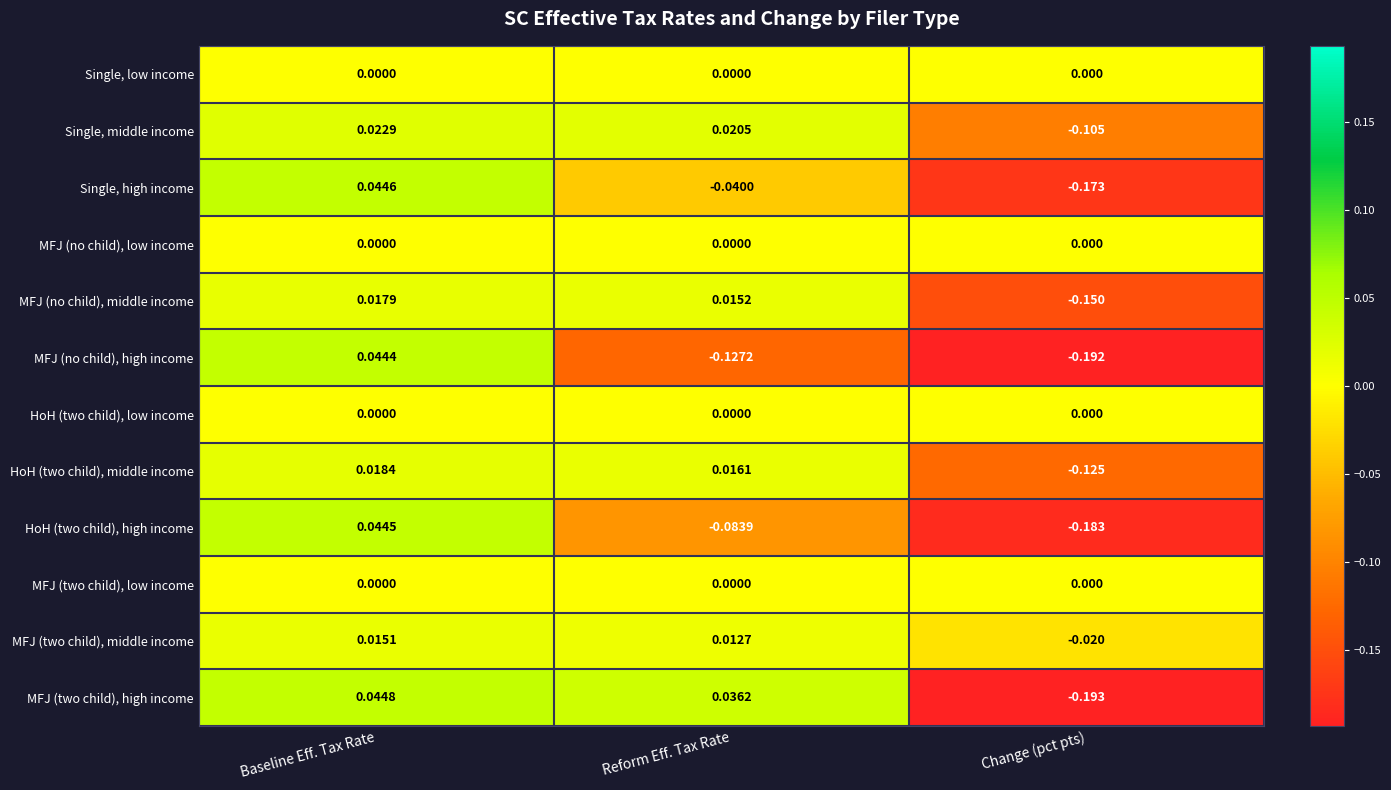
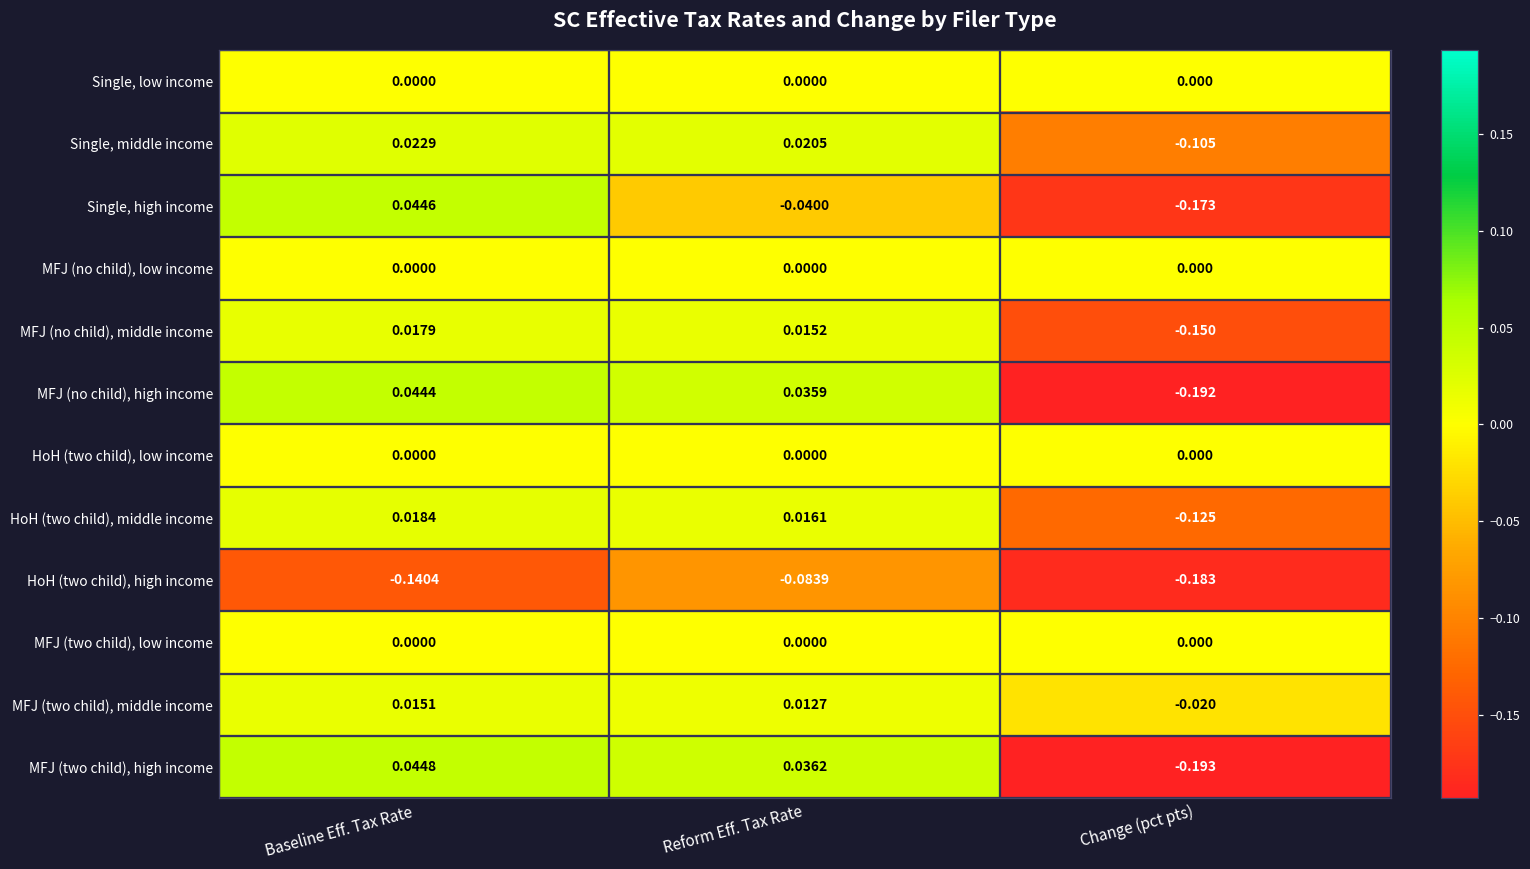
  {
    "Single, low income": {
      "Baseline Eff. Tax Rate": 0.0000,
      "Reform Eff. Tax Rate": 0.0000,
      "Change (pct pts)": 0.000
    },
    "Single, middle income": {
      "Baseline Eff. Tax Rate": 0.0229,
      "Reform Eff. Tax Rate": 0.0205,
      "Change (pct pts)": -0.105
    },
    "Single, high income": {
      "Baseline Eff. Tax Rate": 0.0446,
      "Reform Eff. Tax Rate": -0.0400,
      "Change (pct pts)": -0.173
    },
    "MFJ (no child), low income": {
      "Baseline Eff. Tax Rate": 0.0000,
      "Reform Eff. Tax Rate": 0.0000,
      "Change (pct pts)": 0.000
    },
    "MFJ (no child), middle income": {
      "Baseline Eff. Tax Rate": 0.0179,
      "Reform Eff. Tax Rate": 0.0152,
      "Change (pct pts)": -0.150
    },
    "MFJ (no child), high income": {
      "Baseline Eff. Tax Rate": 0.0444,
-     "Reform Eff. Tax Rate": -0.1272,
+     "Reform Eff. Tax Rate": 0.0359,
      "Change (pct pts)": -0.192
    },
    "HoH (two child), low income": {
      "Baseline Eff. Tax Rate": 0.0000,
      "Reform Eff. Tax Rate": 0.0000,
      "Change (pct pts)": 0.000
    },
    "HoH (two child), middle income": {
      "Baseline Eff. Tax Rate": 0.0184,
      "Reform Eff. Tax Rate": 0.0161,
      "Change (pct pts)": -0.125
    },
    "HoH (two child), high income": {
-     "Baseline Eff. Tax Rate": 0.0445,
+     "Baseline Eff. Tax Rate": -0.1404,
      "Reform Eff. Tax Rate": -0.0839,
      "Change (pct pts)": -0.183
    },
    "MFJ (two child), low income": {
      "Baseline Eff. Tax Rate": 0.0000,
      "Reform Eff. Tax Rate": 0.0000,
      "Change (pct pts)": 0.000
    },
    "MFJ (two child), middle income": {
      "Baseline Eff. Tax Rate": 0.0151,
      "Reform Eff. Tax Rate": 0.0127,
      "Change (pct pts)": -0.020
    },
    "MFJ (two child), high income": {
      "Baseline Eff. Tax Rate": 0.0448,
      "Reform Eff. Tax Rate": 0.0362,
      "Change (pct pts)": -0.193
    }
  }
